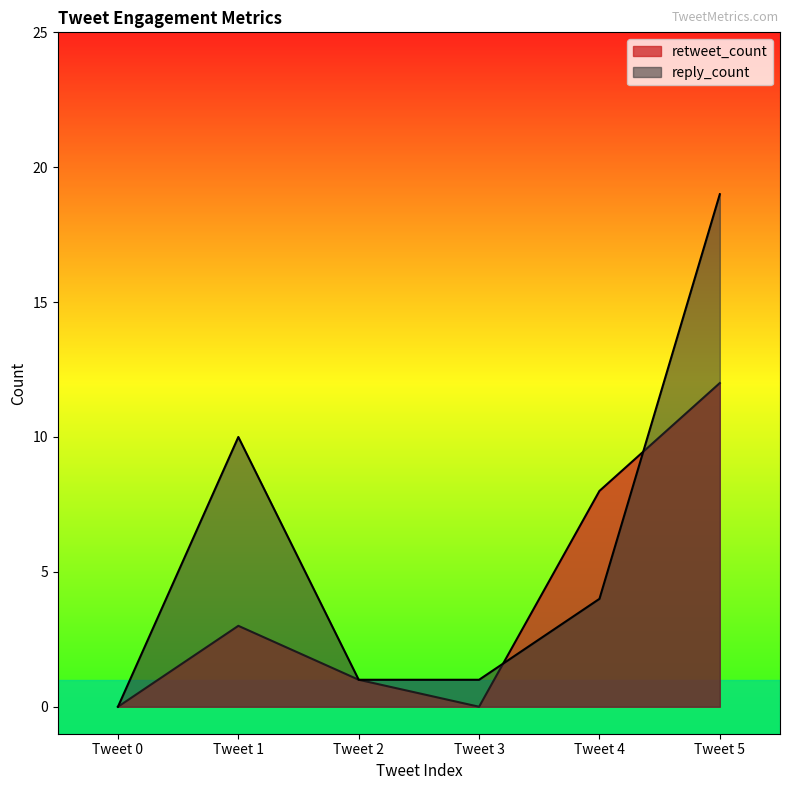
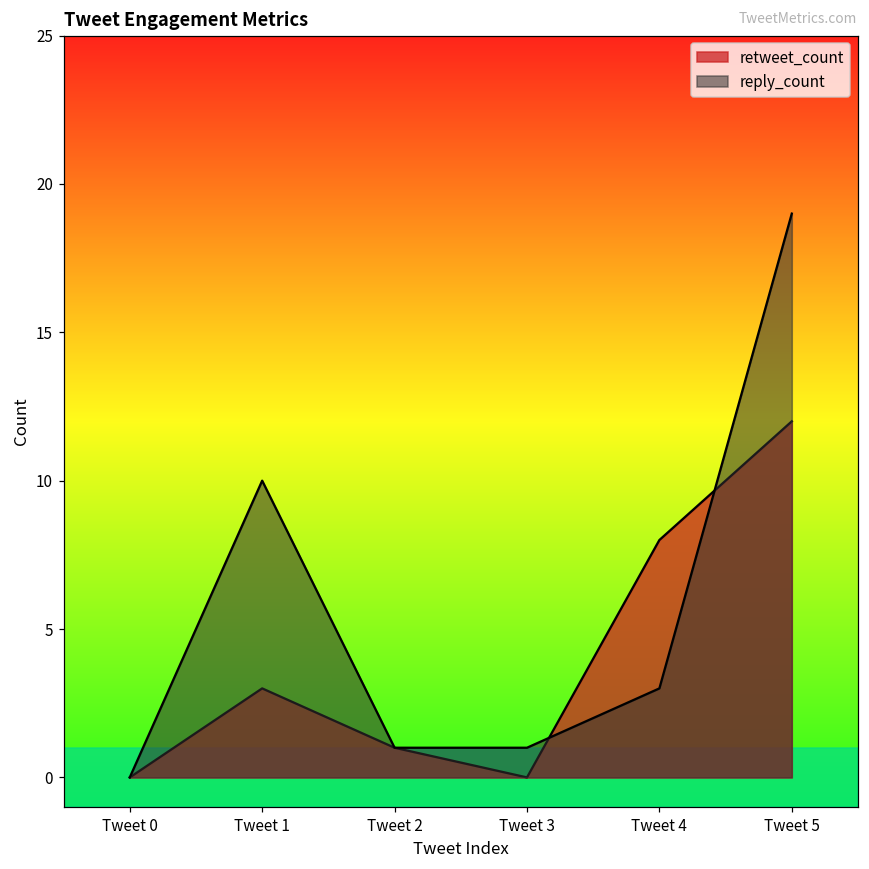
  {
    "retweet_count": {
      "Tweet 1": 3,
      "Tweet 4": 8,
      "Tweet 5": 12
    },
    "reply_count": {
      "Tweet 1": 10,
-     "Tweet 4": 4,
+     "Tweet 4": 3,
      "Tweet 5": 19
    }
  }
